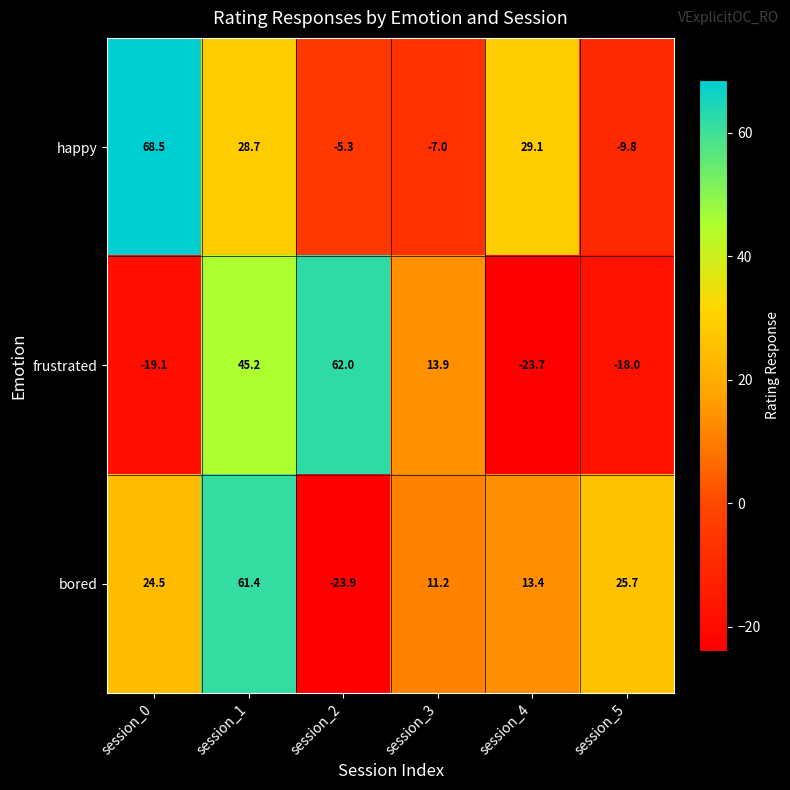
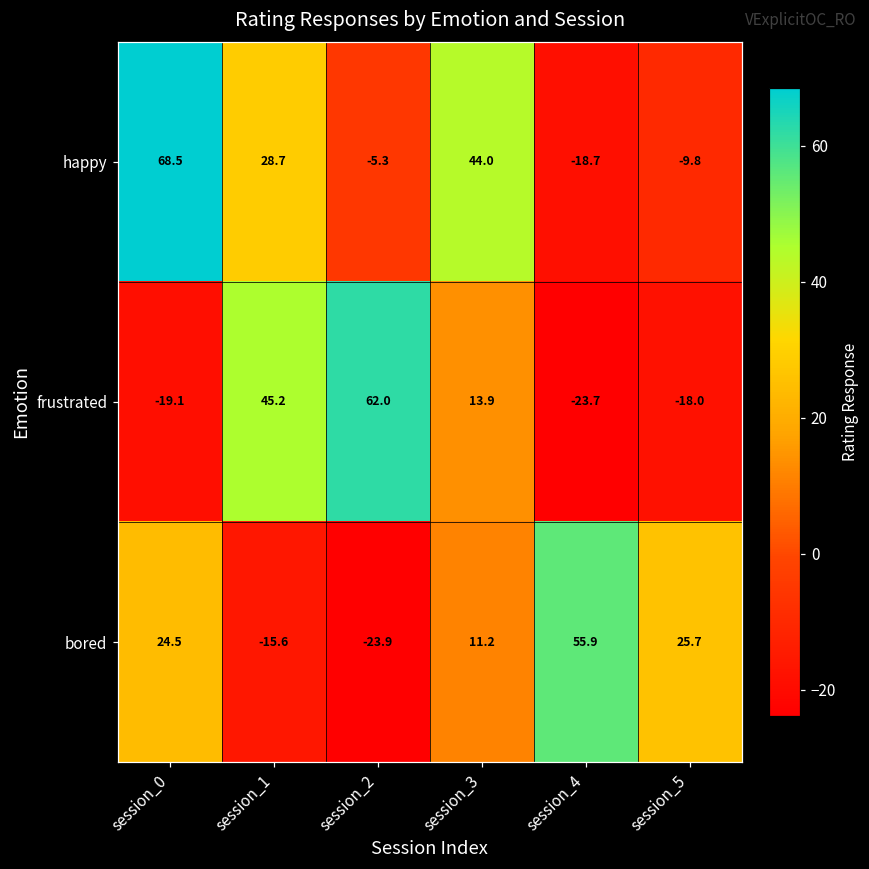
  {
    "happy": {
      "session_0": 68.5,
      "session_1": 28.7,
      "session_2": -5.3,
-     "session_3": -7.0,
-     "session_4": 29.1,
+     "session_3": 44.0,
+     "session_4": -18.7,
      "session_5": -9.8
    },
    "frustrated": {
      "session_0": -19.1,
      "session_1": 45.2,
      "session_2": 62.0,
      "session_3": 13.9,
      "session_4": -23.7,
      "session_5": -18.0
    },
    "bored": {
      "session_0": 24.5,
-     "session_1": 61.4,
+     "session_1": -15.6,
      "session_2": -23.9,
      "session_3": 11.2,
-     "session_4": 13.4,
+     "session_4": 55.9,
      "session_5": 25.7
    }
  }
